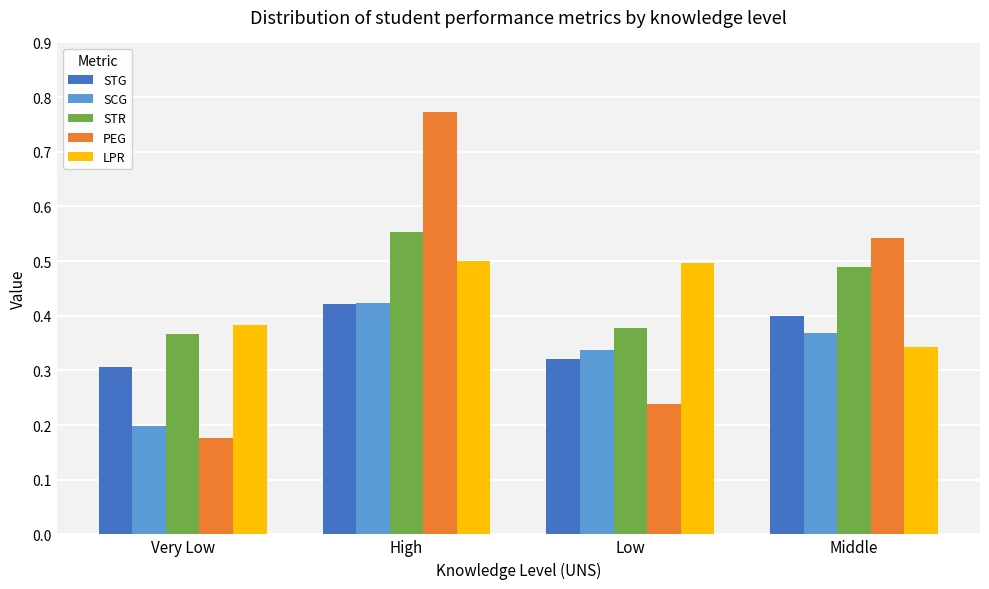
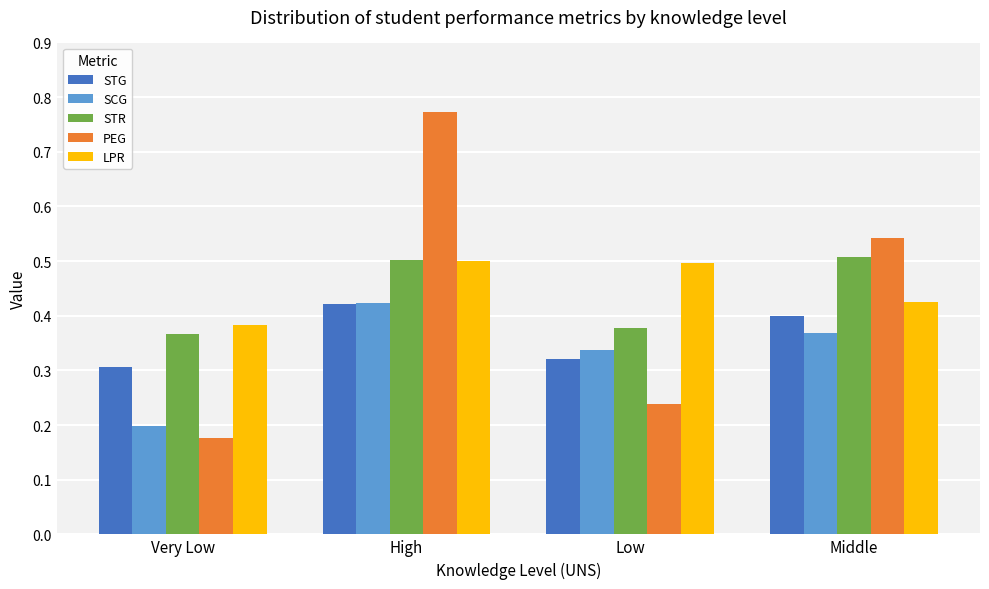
  {
    "STR": {
      "Very Low": 0.37,
-     "High": 0.55,
+     "High": 0.50,
      "Low": 0.38,
-     "Middle": 0.49
+     "Middle": 0.51
    },
    "PEG": {
      "Very Low": 0.18,
      "High": 0.77,
      "Low": 0.24,
      "Middle": 0.54
    },
    "LPR": {
      "Very Low": 0.38,
      "High": 0.50,
      "Low": 0.50,
-     "Middle": 0.34
+     "Middle": 0.43
    }
  }
